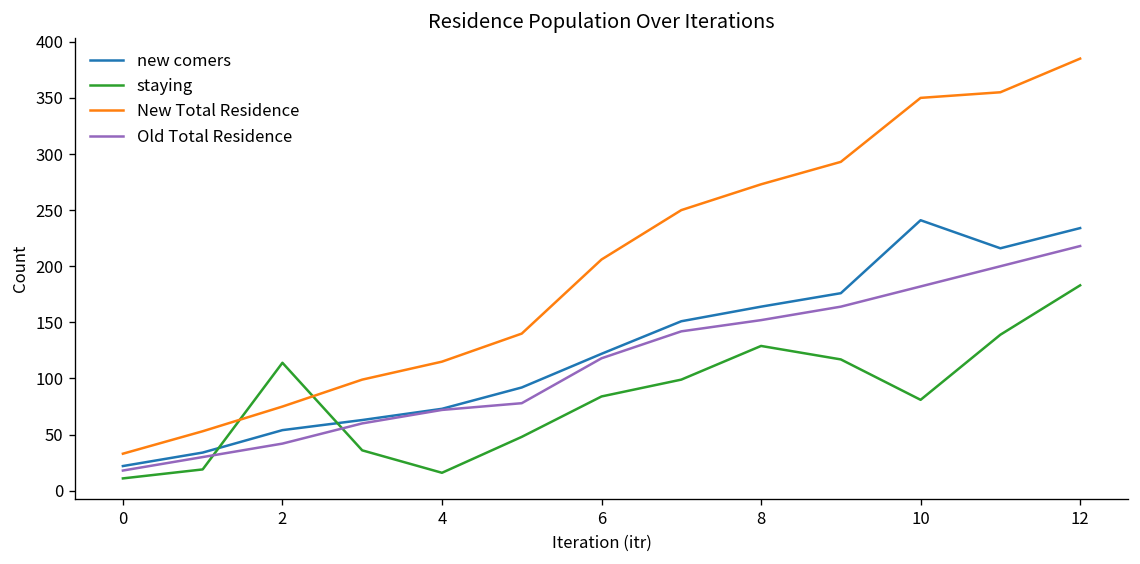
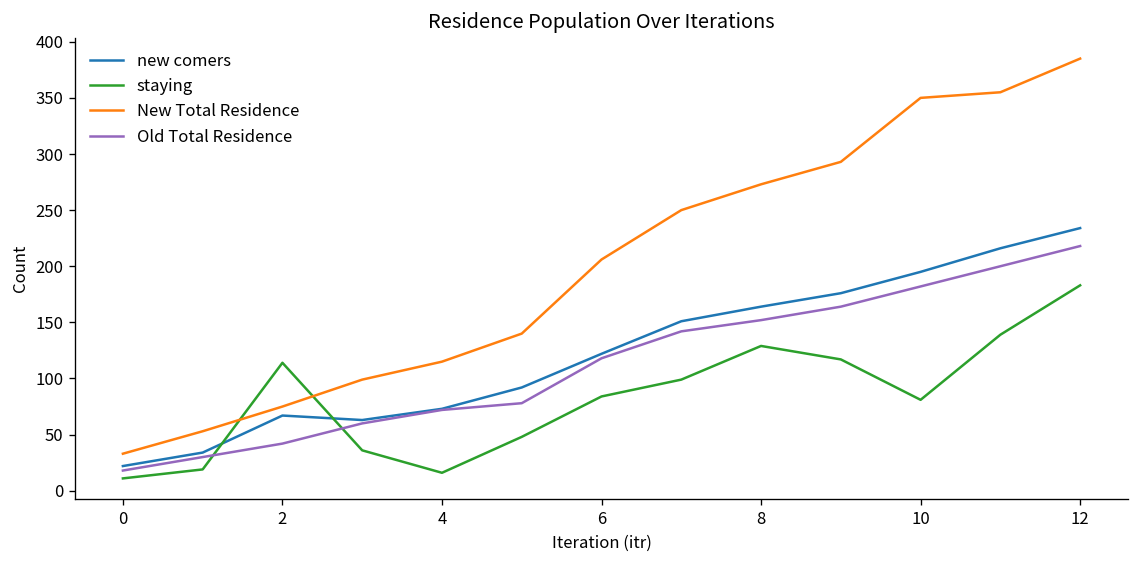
  {
    "new comers": {
      "0": 20,
-     "2": 50,
+     "2": 70,
      "6": 120,
      "8": 160,
-     "10": 240,
+     "10": 200,
      "12": 230
    },
    "staying": {
      "0": 10,
      "2": 110,
      "4": 20,
      "6": 80,
      "8": 130,
      "10": 80,
      "12": 180
    },
    "New Total Residence": {
      "0": 30,
      "2": 80,
      "4": 120,
      "6": 210,
      "8": 270,
      "10": 350,
      "12": 390
    },
    "Old Total Residence": {
      "0": 20,
      "2": 40,
      "6": 120,
      "8": 150,
      "10": 180,
      "12": 220
    }
  }
